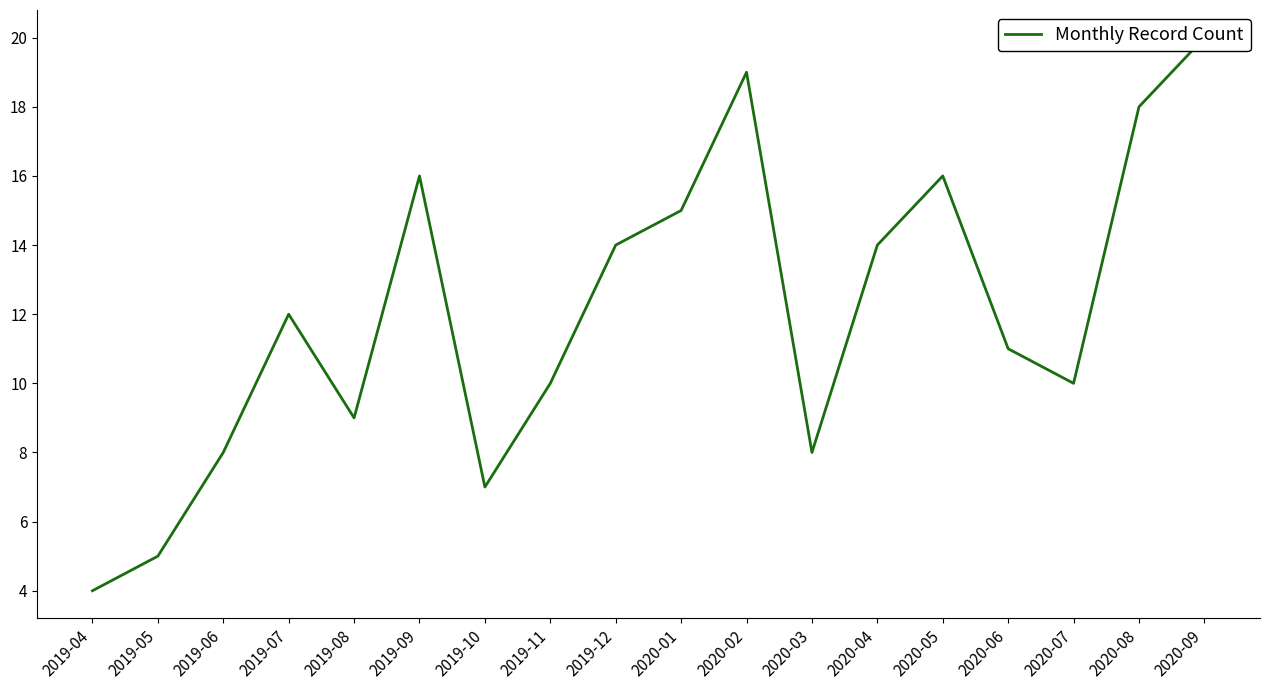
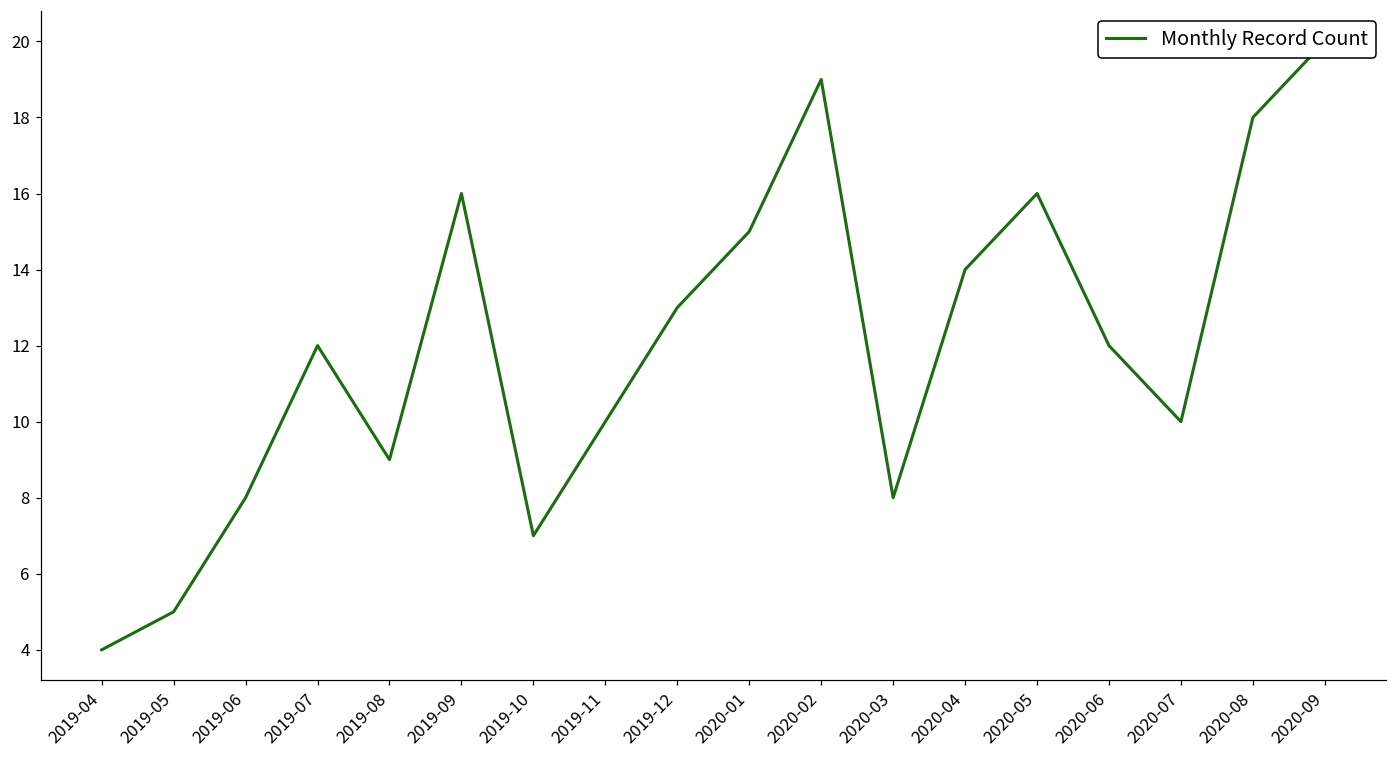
  {
    "2019-04": 4,
    "2019-05": 5,
    "2019-06": 8,
    "2019-07": 12,
    "2019-08": 9,
    "2019-09": 16,
    "2019-10": 7,
    "2019-11": 10,
-   "2019-12": 14,
+   "2019-12": 13,
    "2020-01": 15,
    "2020-02": 19,
    "2020-03": 8,
    "2020-04": 14,
    "2020-05": 16,
-   "2020-06": 11,
+   "2020-06": 12,
    "2020-07": 10,
    "2020-08": 18
  }
